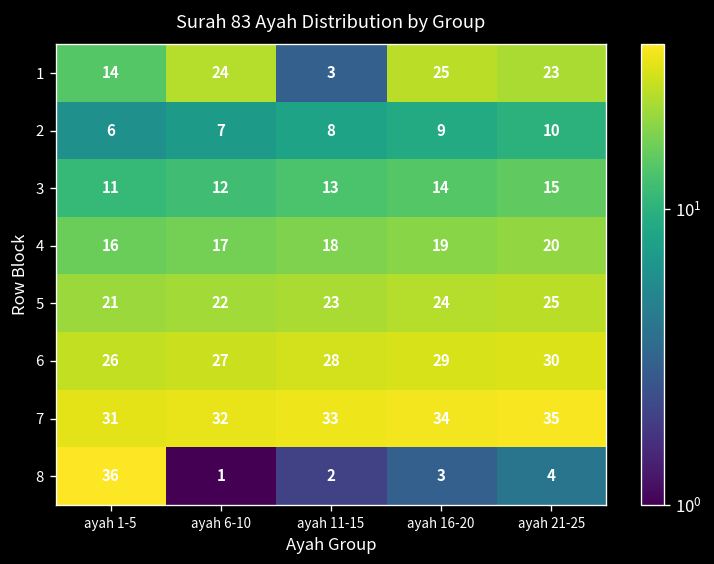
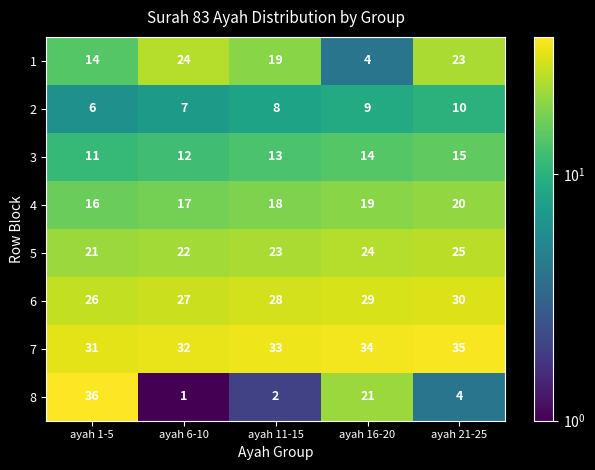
  {
    "1": {
      "ayah 1-5": 14,
      "ayah 6-10": 24,
-     "ayah 11-15": 3,
-     "ayah 16-20": 25,
+     "ayah 11-15": 19,
+     "ayah 16-20": 4,
      "ayah 21-25": 23
    },
    "2": {
      "ayah 1-5": 6,
      "ayah 6-10": 7,
      "ayah 11-15": 8,
      "ayah 16-20": 9,
      "ayah 21-25": 10
    },
    "3": {
      "ayah 1-5": 11,
      "ayah 6-10": 12,
      "ayah 11-15": 13,
      "ayah 16-20": 14,
      "ayah 21-25": 15
    },
    "4": {
      "ayah 1-5": 16,
      "ayah 6-10": 17,
      "ayah 11-15": 18,
      "ayah 16-20": 19,
      "ayah 21-25": 20
    },
    "5": {
      "ayah 1-5": 21,
      "ayah 6-10": 22,
      "ayah 11-15": 23,
      "ayah 16-20": 24,
      "ayah 21-25": 25
    },
    "6": {
      "ayah 1-5": 26,
      "ayah 6-10": 27,
      "ayah 11-15": 28,
      "ayah 16-20": 29,
      "ayah 21-25": 30
    },
    "7": {
      "ayah 1-5": 31,
      "ayah 6-10": 32,
      "ayah 11-15": 33,
      "ayah 16-20": 34,
      "ayah 21-25": 35
    },
    "8": {
      "ayah 1-5": 36,
      "ayah 6-10": 1,
      "ayah 11-15": 2,
-     "ayah 16-20": 3,
+     "ayah 16-20": 21,
      "ayah 21-25": 4
    }
  }
